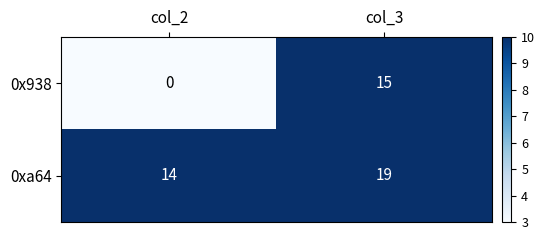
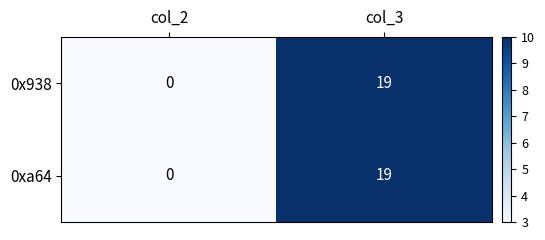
  {
    "0x938": {
      "col_2": 0,
-     "col_3": 15
+     "col_3": 19
    },
    "0xa64": {
-     "col_2": 14,
+     "col_2": 0,
      "col_3": 19
    }
  }
